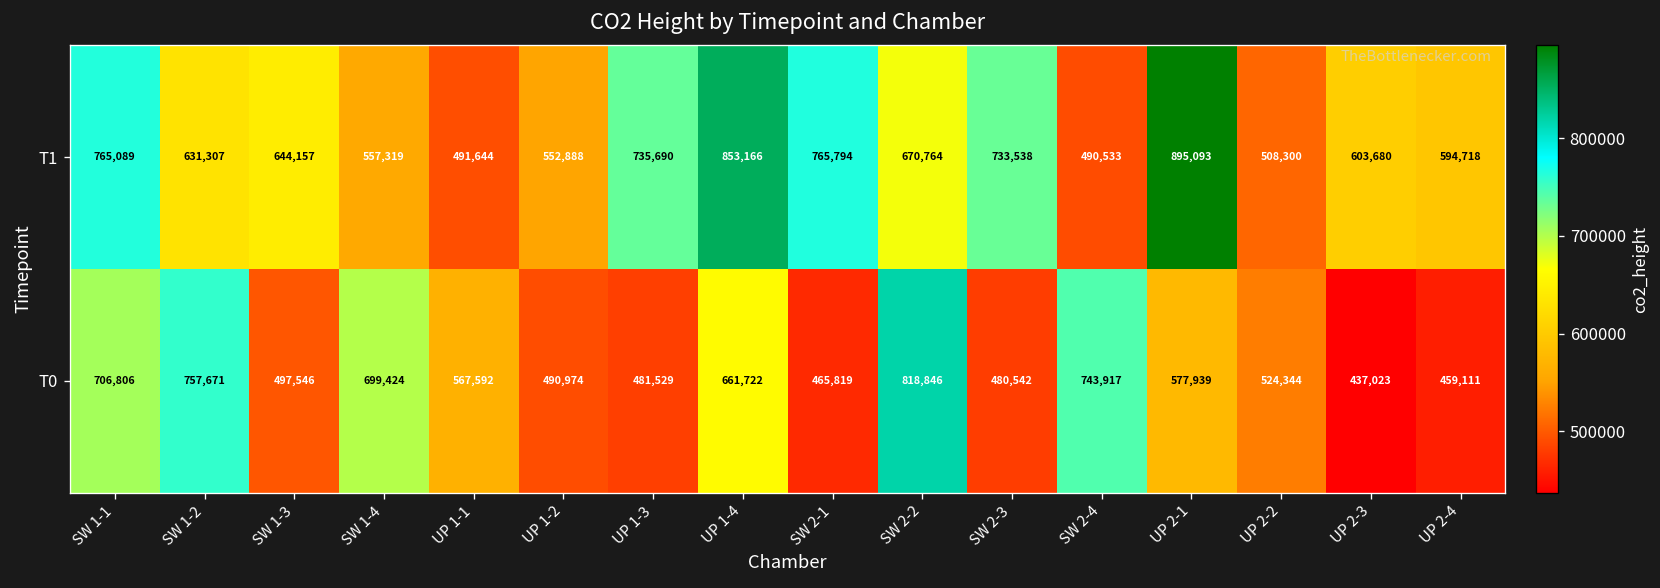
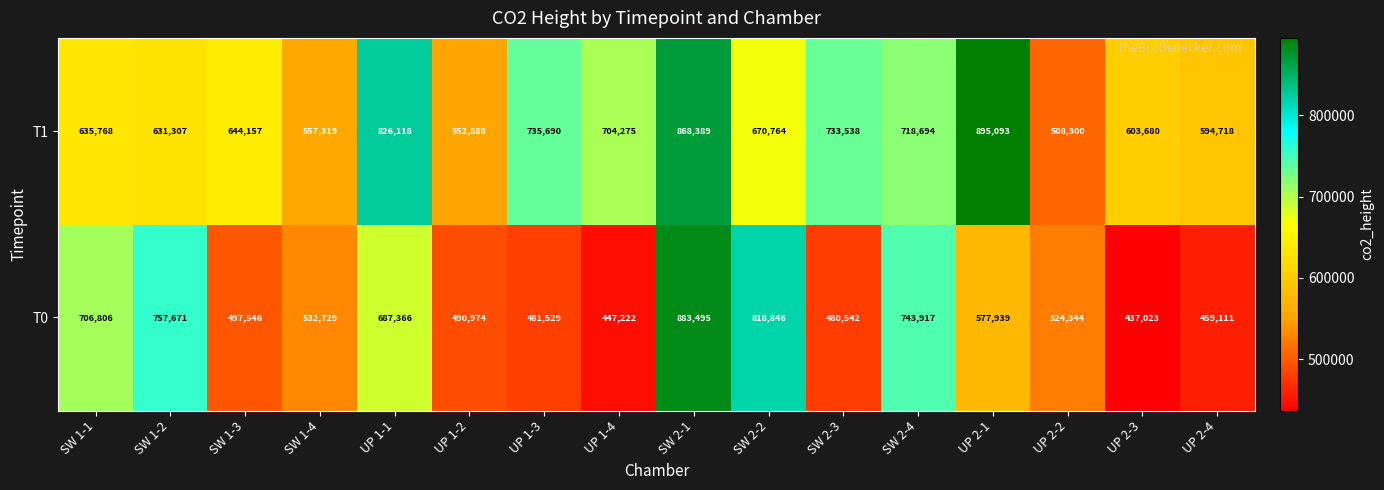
  {
    "T1": {
-     "SW 1-1": "765,089",
+     "SW 1-1": "635,768",
      "SW 1-2": "631,307",
      "SW 1-3": "644,157",
      "SW 1-4": "557,319",
-     "UP 1-1": "491,644",
+     "UP 1-1": "826,118",
      "UP 1-2": "552,888",
      "UP 1-3": "735,690",
-     "UP 1-4": "853,166",
-     "SW 2-1": "765,794",
+     "UP 1-4": "704,275",
+     "SW 2-1": "868,389",
      "SW 2-2": "670,764",
      "SW 2-3": "733,538",
-     "SW 2-4": "490,533",
+     "SW 2-4": "718,694",
      "UP 2-1": "895,093",
      "UP 2-2": "508,300",
      "UP 2-4": "594,718"
    },
    "T0": {
      "SW 1-1": "706,806",
      "SW 1-2": "757,671",
      "SW 1-3": "497,546",
-     "SW 1-4": "699,424",
-     "UP 1-1": "567,592",
+     "SW 1-4": "532,729",
+     "UP 1-1": "687,366",
      "UP 1-2": "490,974",
      "UP 1-3": "481,529",
-     "UP 1-4": "661,722",
-     "SW 2-1": "465,819",
+     "UP 1-4": "447,222",
+     "SW 2-1": "883,495",
      "SW 2-2": "818,846",
      "SW 2-3": "480,542",
      "SW 2-4": "743,917",
      "UP 2-1": "577,939",
      "UP 2-2": "524,344",
      "UP 2-3": "437,023",
      "UP 2-4": "459,111"
    }
  }
